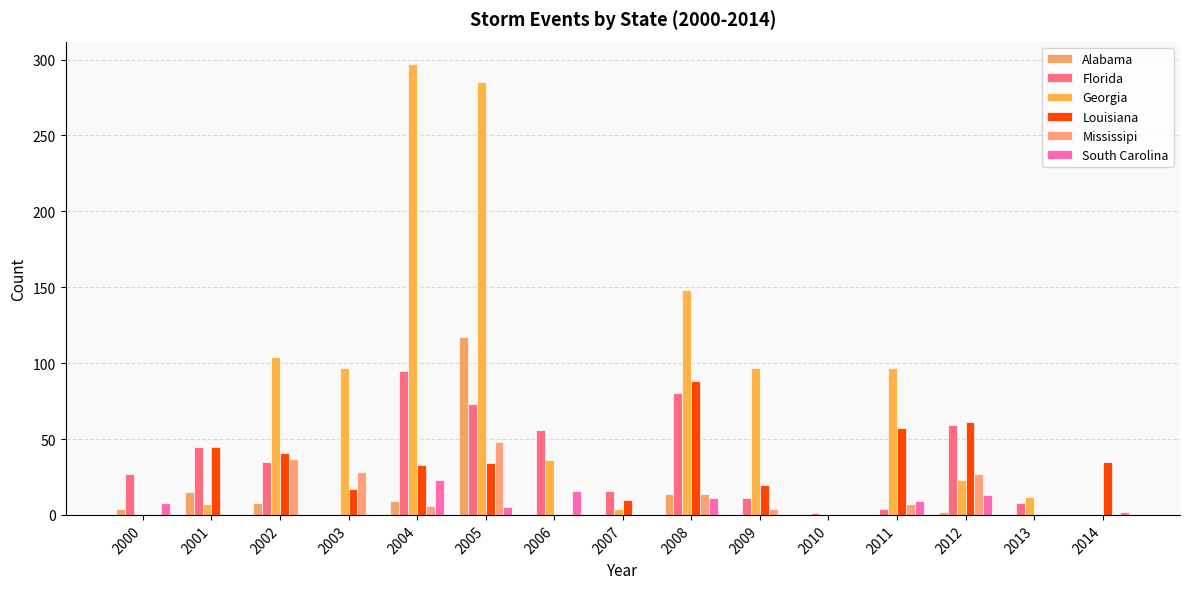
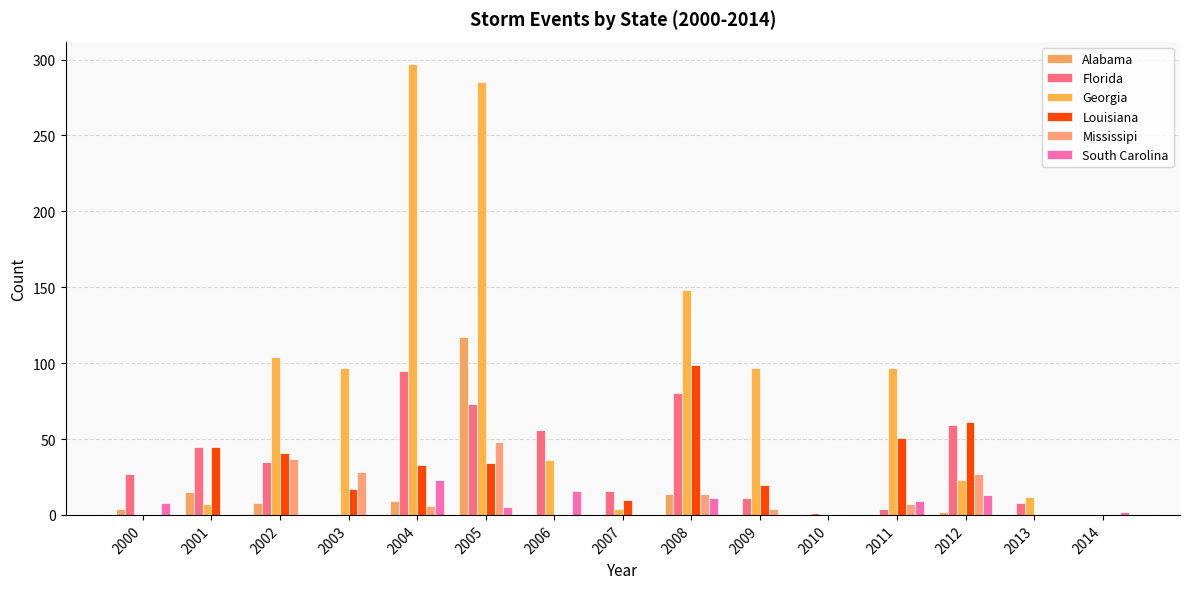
  {
    "Louisiana": {
      "2000": 0,
      "2001": 45,
      "2002": 41,
      "2003": 17,
      "2004": 33,
      "2005": 34,
      "2006": 0,
      "2007": 10,
-     "2008": 88,
+     "2008": 99,
      "2009": 20,
      "2010": 0,
-     "2011": 57,
+     "2011": 51,
      "2012": 61,
      "2013": 0,
-     "2014": 35
+     "2014": 0
    }
  }
